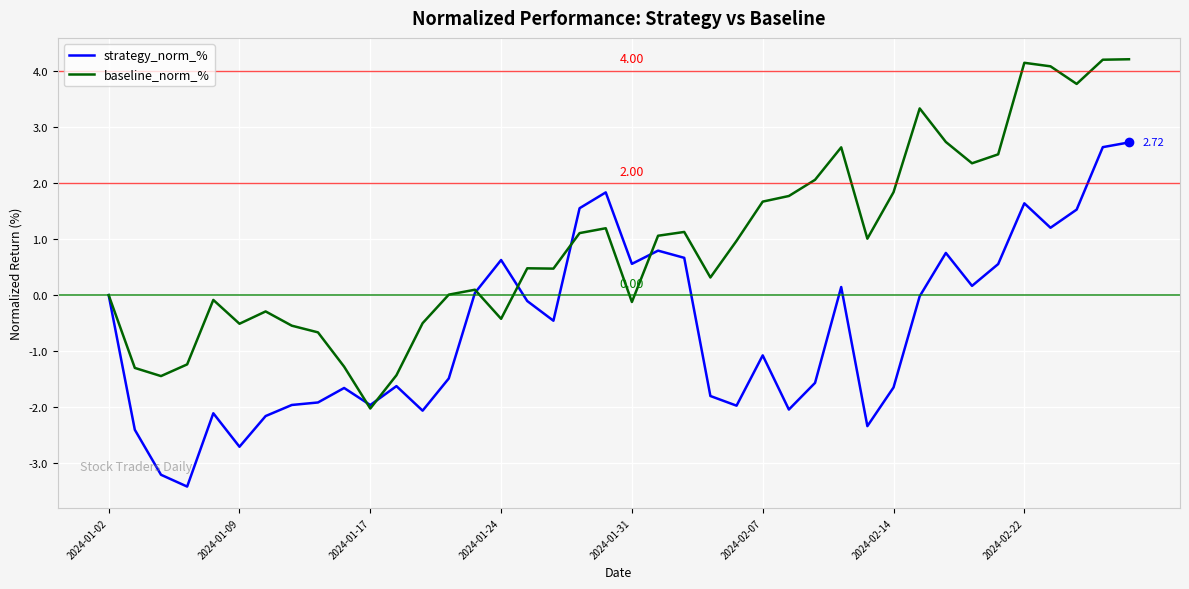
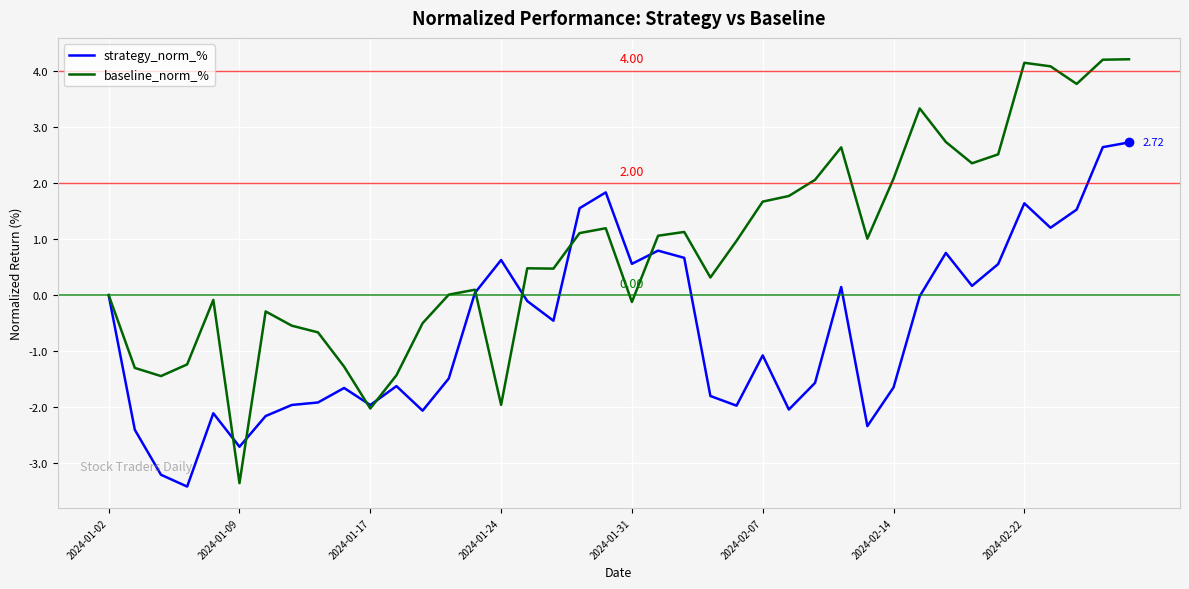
  {
    "baseline_norm_%": {
-     "2024-01-09": -0.5,
+     "2024-01-09": -3.4,
      "2024-01-17": -2.0,
-     "2024-01-24": -0.4,
+     "2024-01-24": -2.0,
      "2024-02-07": 1.7,
-     "2024-02-14": 1.8,
+     "2024-02-14": 2.1,
      "2024-02-22": 4.1
    }
  }
